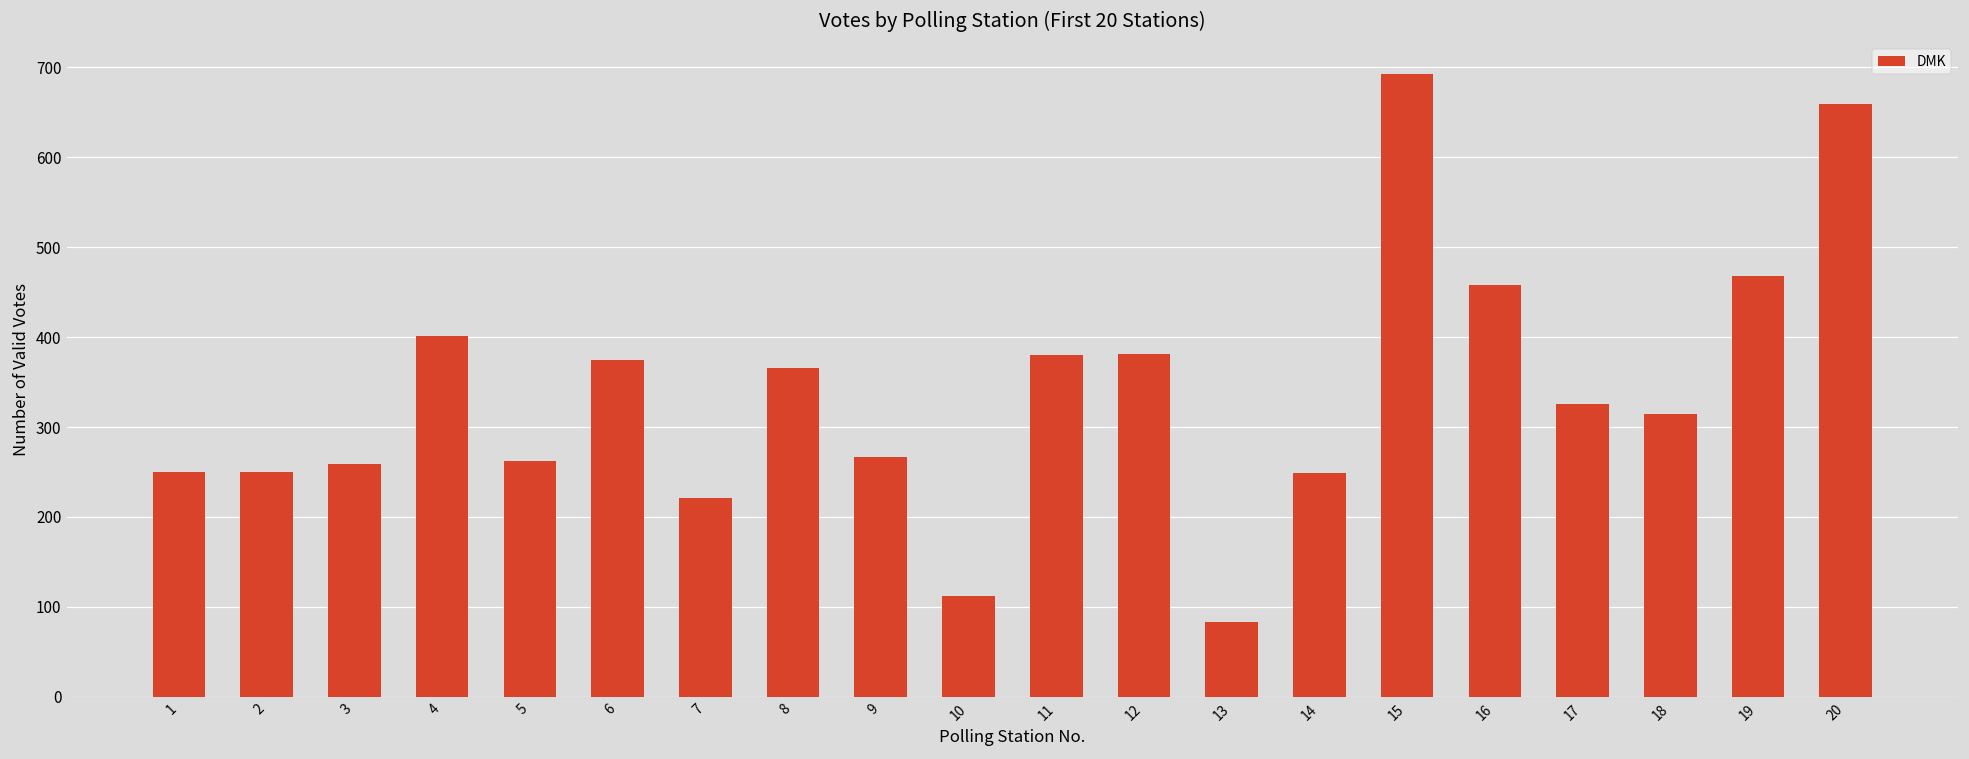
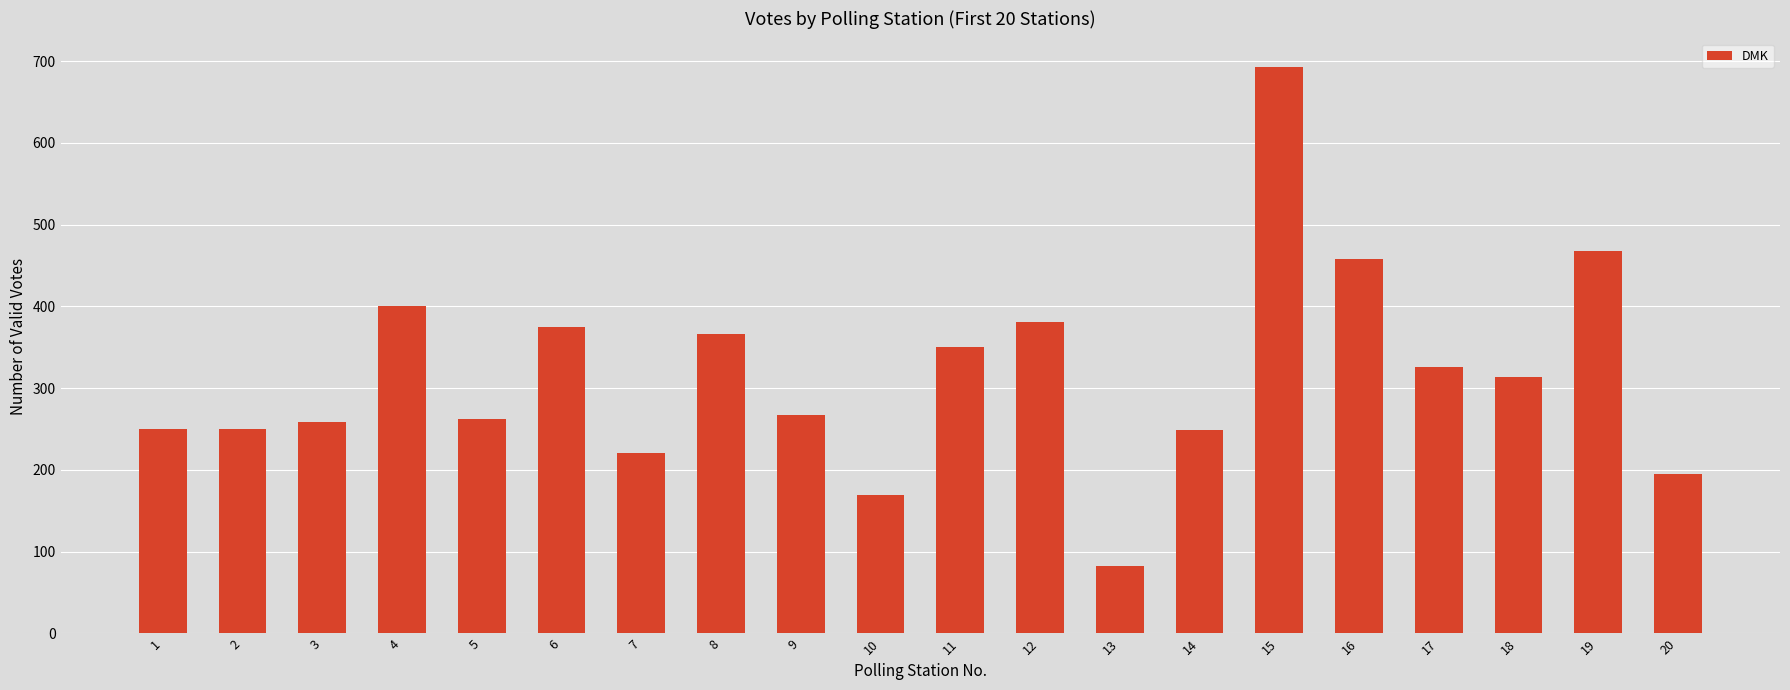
  {
    "1": 250,
    "2": 250,
    "3": 260,
    "4": 400,
    "5": 260,
    "6": 380,
    "7": 220,
    "8": 370,
    "9": 270,
-   "10": 110,
-   "11": 380,
+   "10": 170,
+   "11": 350,
    "12": 380,
    "13": 80,
    "14": 250,
    "15": 690,
    "16": 460,
    "17": 330,
    "18": 310,
    "19": 470,
-   "20": 660
+   "20": 200
  }
